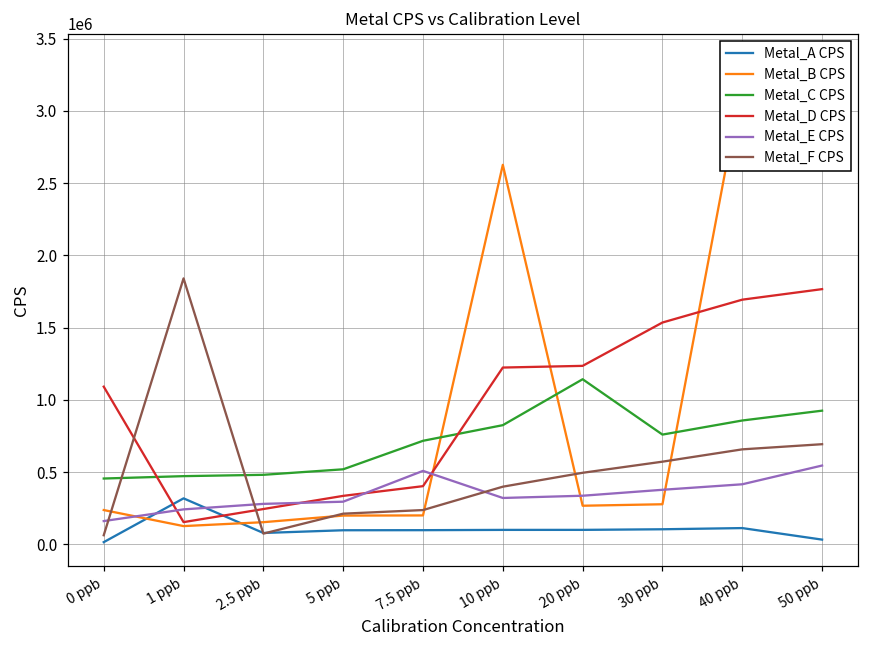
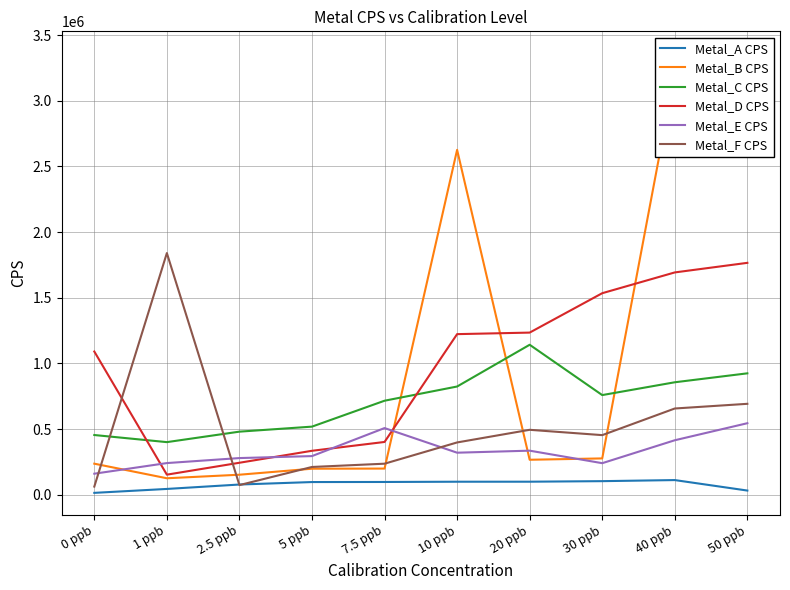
  {
    "Metal_A CPS": {
      "0 ppb": 20000,
-     "1 ppb": 320000,
+     "1 ppb": 50000,
      "5 ppb": 100000,
      "7.5 ppb": 100000,
      "10 ppb": 100000,
      "20 ppb": 100000,
      "30 ppb": 100000,
      "40 ppb": 110000,
      "50 ppb": 30000
    },
    "Metal_B CPS": {
      "0 ppb": 240000,
      "1 ppb": 130000,
      "2.5 ppb": 150000,
      "7.5 ppb": 200000,
      "10 ppb": 2630000,
      "20 ppb": 270000,
      "30 ppb": 280000
    },
    "Metal_C CPS": {
      "0 ppb": 460000,
-     "1 ppb": 470000,
+     "1 ppb": 400000,
      "2.5 ppb": 480000,
      "5 ppb": 520000,
      "7.5 ppb": 720000,
      "10 ppb": 820000,
      "20 ppb": 1140000,
      "30 ppb": 760000,
      "40 ppb": 860000,
      "50 ppb": 930000
    },
    "Metal_D CPS": {
      "0 ppb": 1090000,
      "1 ppb": 150000,
      "2.5 ppb": 240000,
      "5 ppb": 340000,
      "7.5 ppb": 400000,
      "10 ppb": 1220000,
      "20 ppb": 1240000,
      "30 ppb": 1540000,
      "40 ppb": 1690000,
      "50 ppb": 1770000
    },
    "Metal_E CPS": {
      "0 ppb": 160000,
      "1 ppb": 240000,
      "2.5 ppb": 280000,
      "5 ppb": 300000,
      "7.5 ppb": 510000,
      "10 ppb": 320000,
      "20 ppb": 340000,
-     "30 ppb": 380000,
+     "30 ppb": 240000,
      "40 ppb": 420000,
      "50 ppb": 550000
    },
    "Metal_F CPS": {
      "0 ppb": 60000,
      "1 ppb": 1840000,
      "7.5 ppb": 240000,
      "10 ppb": 400000,
      "20 ppb": 500000,
-     "30 ppb": 570000,
+     "30 ppb": 450000,
      "40 ppb": 660000,
      "50 ppb": 690000
    }
  }
